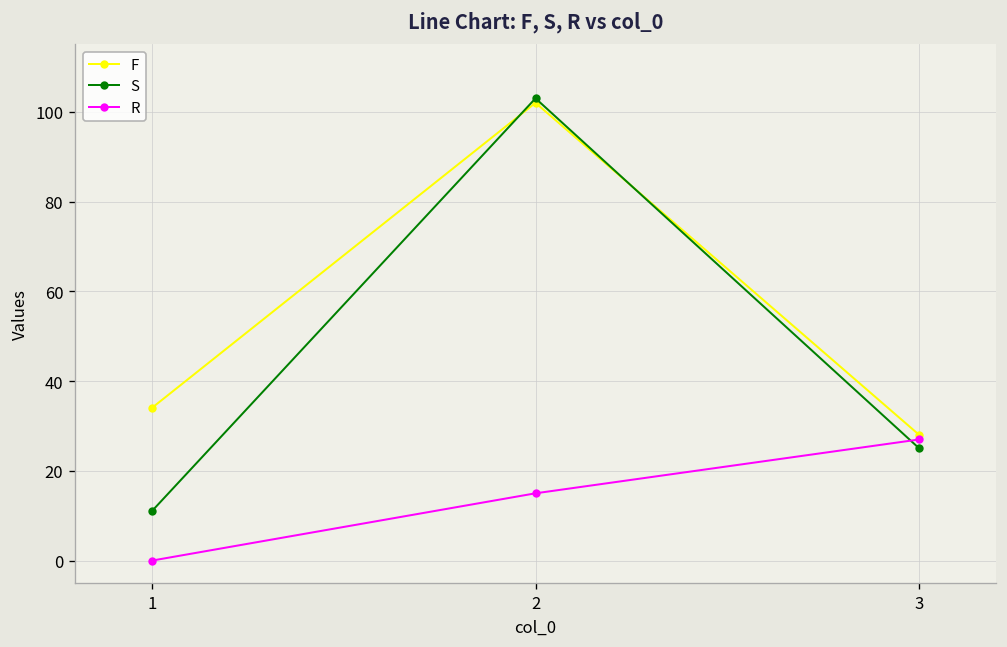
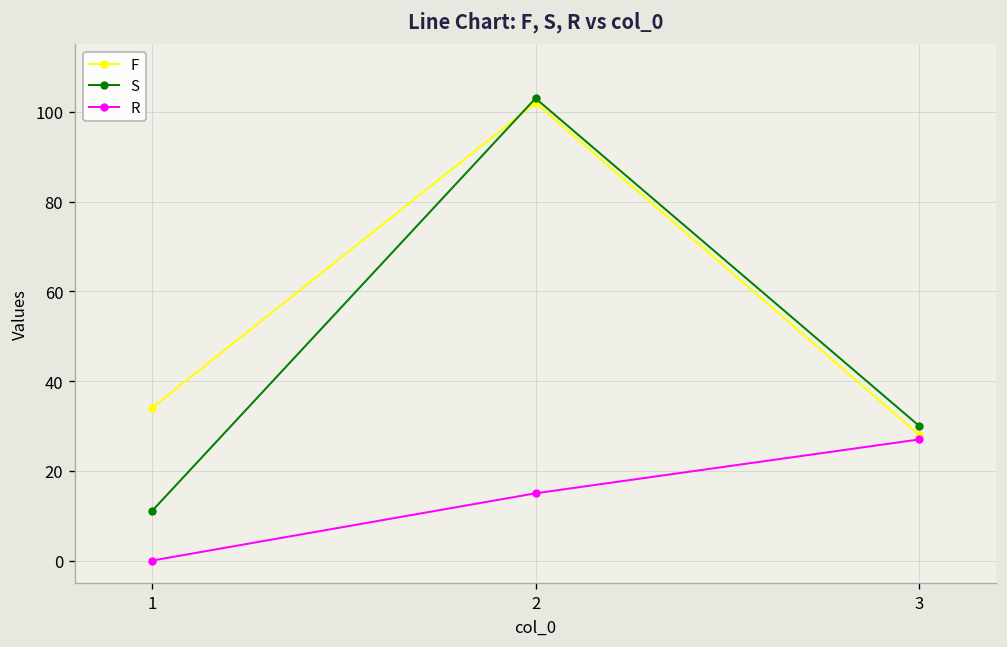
  {
    "F": {
      "1": 34,
      "2": 102,
      "3": 28
    },
    "S": {
      "1": 11,
      "2": 103,
-     "3": 25
+     "3": 30
    },
    "R": {
      "1": 0,
      "2": 15,
      "3": 27
    }
  }
